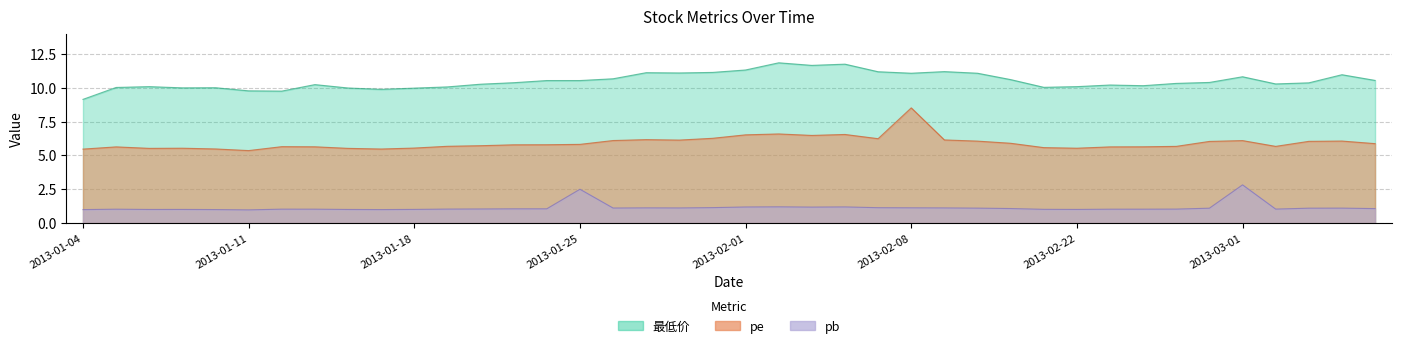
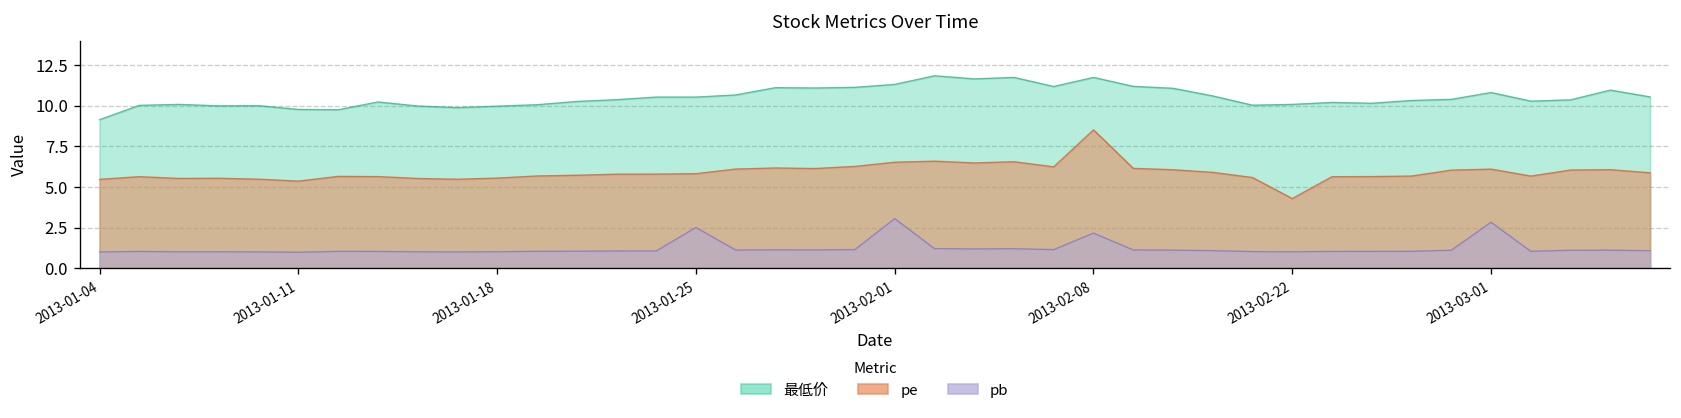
  {
    "最低价": {
      "2013-01-04": 9.1,
      "2013-01-11": 9.8,
      "2013-01-18": 10.0,
      "2013-01-25": 10.5,
      "2013-02-01": 11.3,
-     "2013-02-08": 11.1,
+     "2013-02-08": 11.7,
      "2013-02-22": 10.1,
      "2013-03-01": 10.8
    },
    "pe": {
      "2013-01-04": 5.5,
      "2013-01-11": 5.4,
      "2013-01-18": 5.5,
      "2013-01-25": 5.8,
      "2013-02-01": 6.5,
      "2013-02-08": 8.5,
-     "2013-02-22": 5.5,
+     "2013-02-22": 4.3,
      "2013-03-01": 6.1
    },
    "pb": {
      "2013-01-04": 1.0,
      "2013-01-11": 1.0,
      "2013-01-18": 1.0,
      "2013-01-25": 2.5,
-     "2013-02-01": 1.2,
-     "2013-02-08": 1.1,
+     "2013-02-01": 3.1,
+     "2013-02-08": 2.2,
      "2013-02-22": 1.0,
      "2013-03-01": 2.8
    }
  }
